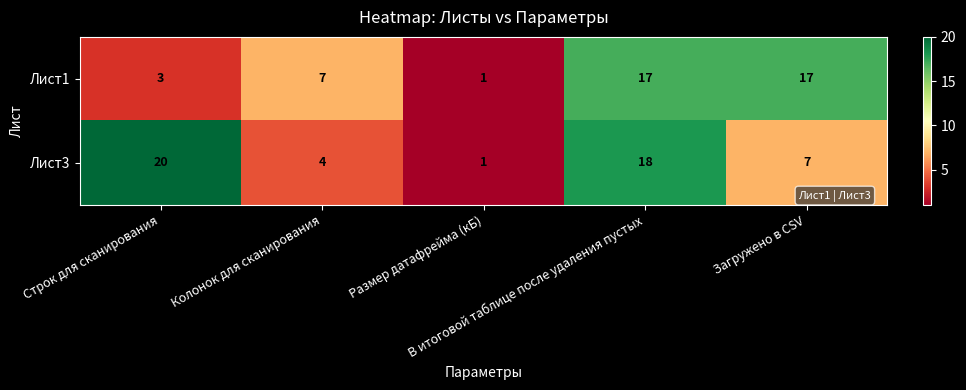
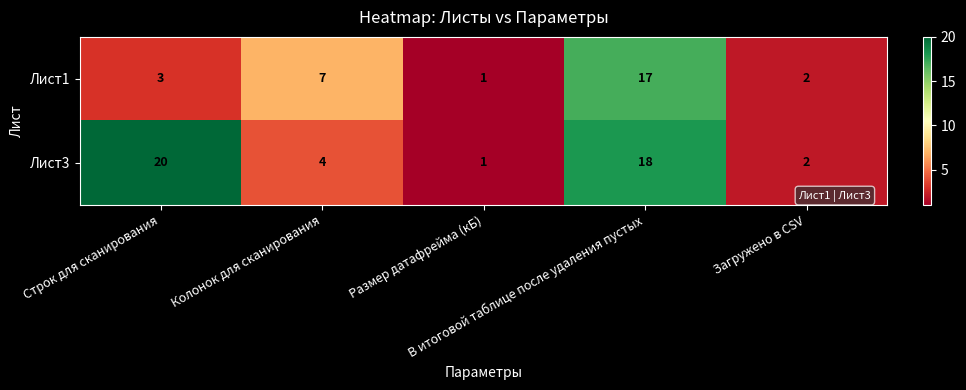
  {
    "Лист1": {
      "Строк для сканирования": 3,
      "Колонок для сканирования": 7,
      "Размер датафрейма (кБ)": 1,
      "В итоговой таблице после удаления пустых": 17,
-     "Загружено в CSV": 17
+     "Загружено в CSV": 2
    },
    "Лист3": {
      "Строк для сканирования": 20,
      "Колонок для сканирования": 4,
      "Размер датафрейма (кБ)": 1,
      "В итоговой таблице после удаления пустых": 18,
-     "Загружено в CSV": 7
+     "Загружено в CSV": 2
    }
  }
